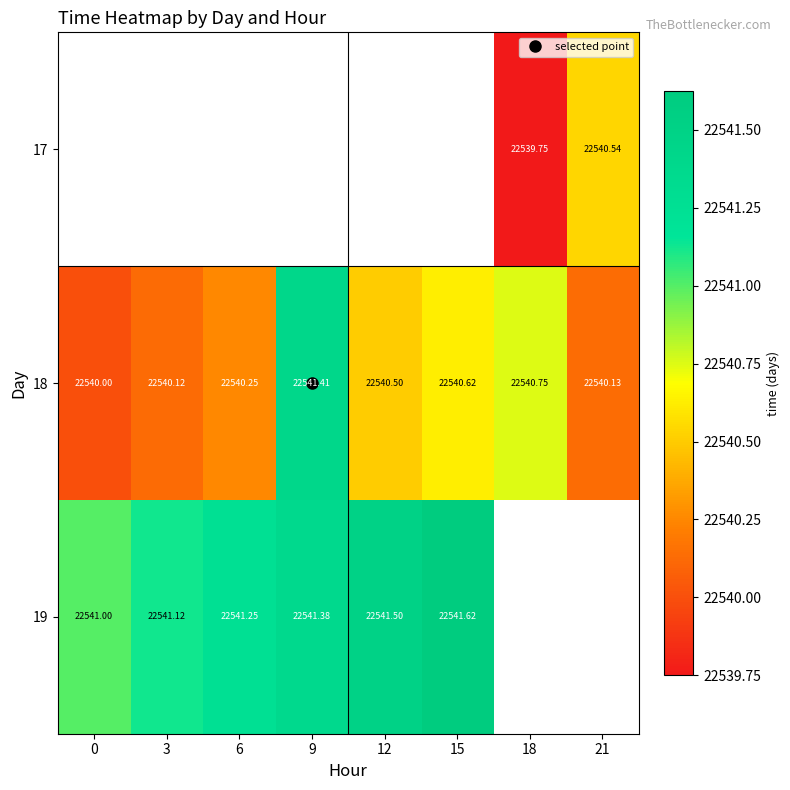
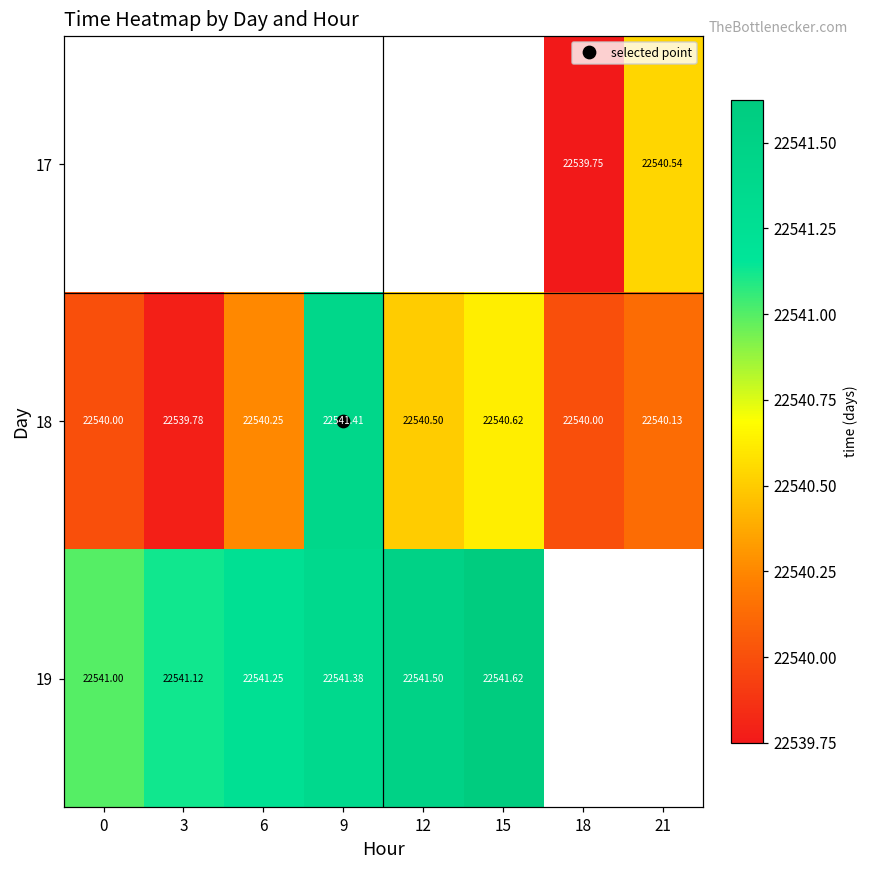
  {
    "17": {
      "18": 22539.75,
      "21": 22540.54
    },
    "18": {
      "0": 22540.00,
-     "3": 22540.12,
+     "3": 22539.78,
      "6": 22540.25,
      "12": 22540.50,
      "15": 22540.62,
-     "18": 22540.75,
+     "18": 22540.00,
      "21": 22540.13
    },
    "19": {
      "0": 22541.00,
      "3": 22541.12,
      "6": 22541.25,
      "9": 22541.38,
      "12": 22541.50,
      "15": 22541.62
    }
  }
